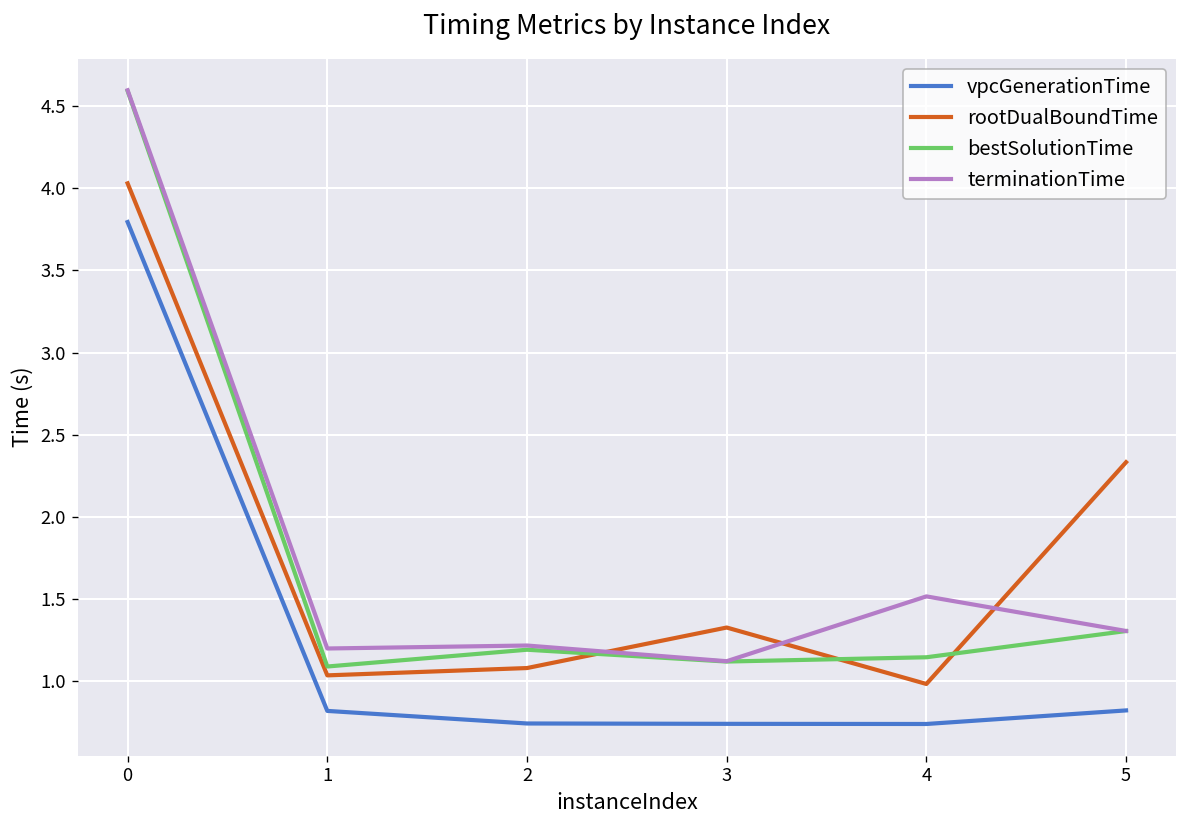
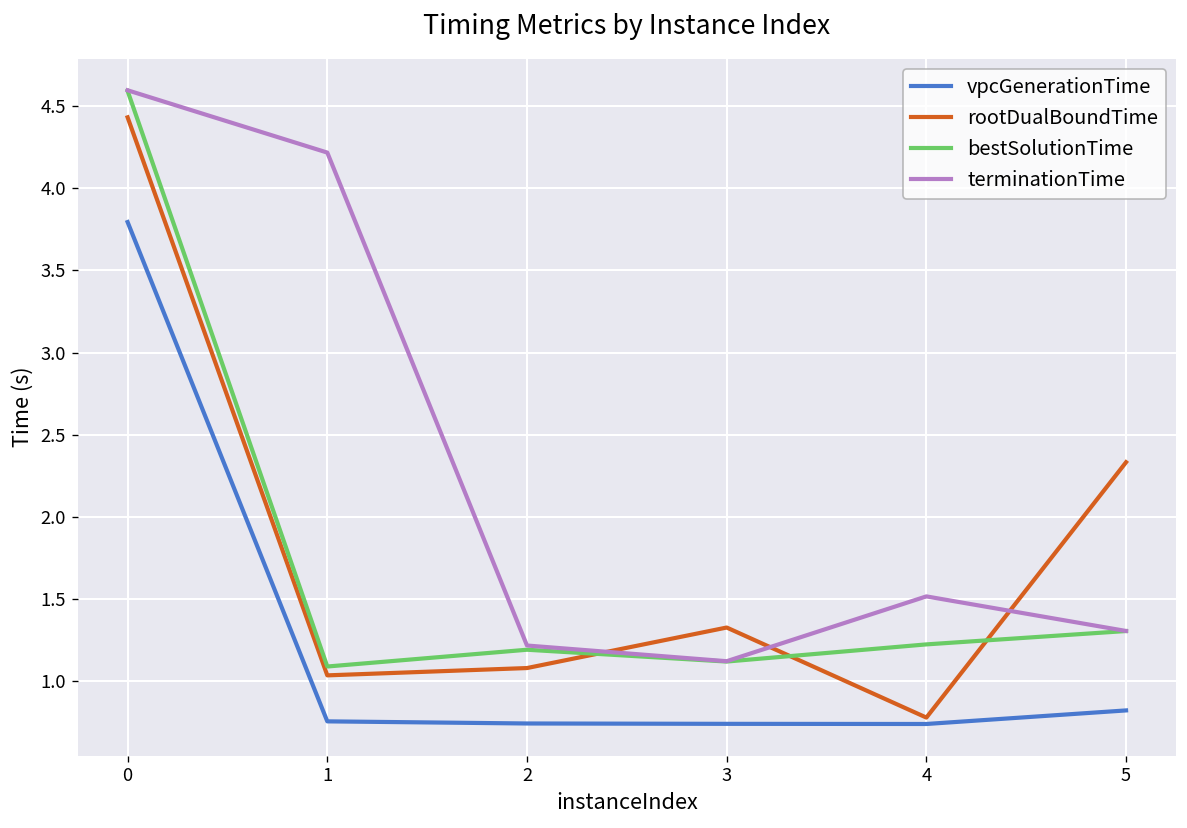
  {
    "vpcGenerationTime": {
      "0": 3.80,
-     "1": 0.82,
+     "1": 0.75,
      "2": 0.74,
      "3": 0.74,
      "4": 0.74,
      "5": 0.82
    },
    "rootDualBoundTime": {
-     "0": 4.03,
+     "0": 4.43,
      "1": 1.03,
      "2": 1.08,
      "3": 1.32,
-     "4": 0.98,
+     "4": 0.78,
      "5": 2.33
    },
    "bestSolutionTime": {
      "1": 1.09,
      "2": 1.19,
-     "4": 1.14
+     "4": 1.22
    },
    "terminationTime": {
-     "1": 1.20,
+     "1": 4.22,
      "2": 1.21,
      "4": 1.51
    }
  }
